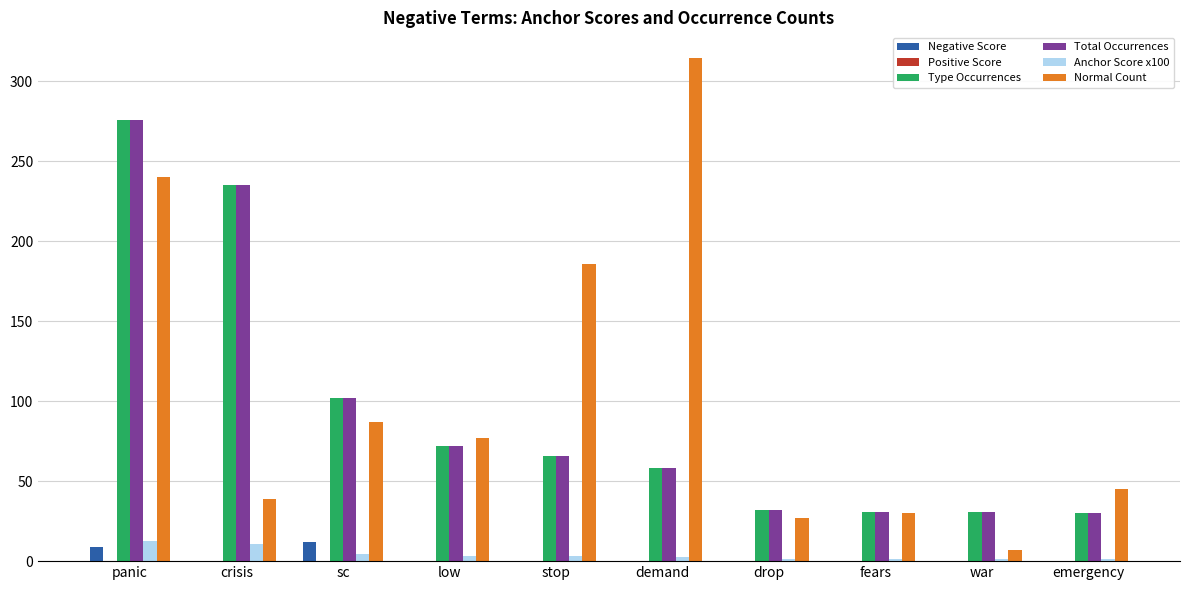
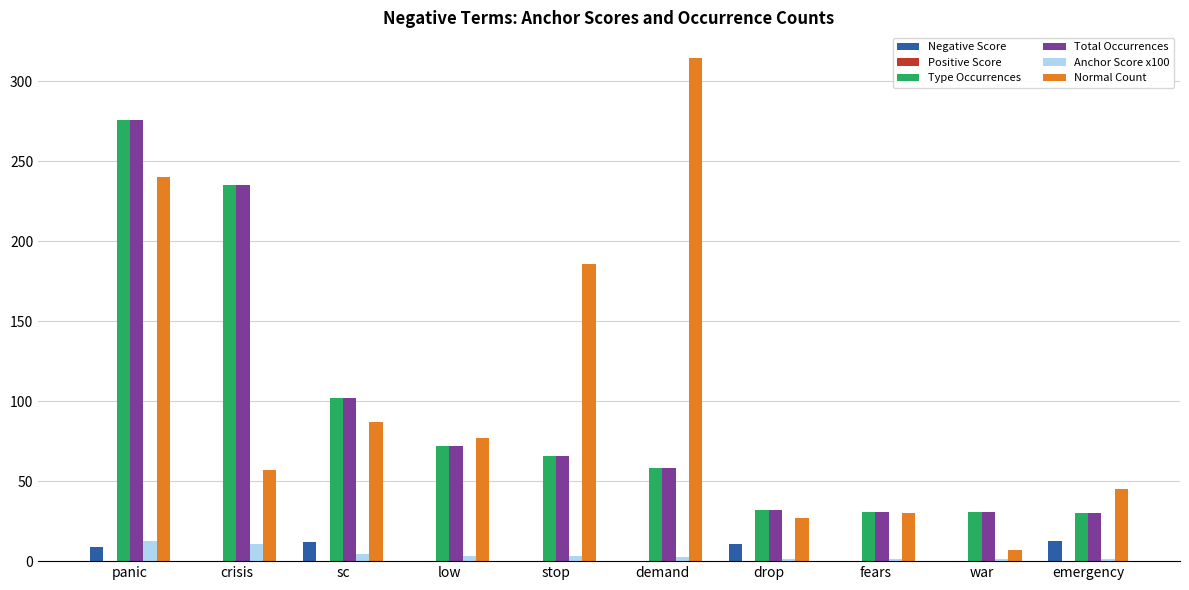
  {
    "Negative Score": {
      "panic": 9,
      "sc": 12,
-     "drop": 0,
-     "emergency": 0
+     "drop": 11,
+     "emergency": 13
    },
    "Positive Score": {
      "panic": 0,
      "crisis": 0,
      "sc": 0,
      "low": 0,
      "stop": 0,
      "demand": 0,
      "drop": 0,
      "fears": 0,
      "war": 0,
      "emergency": 0
    },
    "Type Occurrences": {
      "panic": 276,
      "crisis": 235,
      "sc": 102,
      "low": 72,
      "stop": 66,
      "demand": 58,
      "drop": 32,
      "fears": 31,
      "war": 31,
      "emergency": 30
    },
    "Total Occurrences": {
      "panic": 276,
      "crisis": 235,
      "sc": 102,
      "low": 72,
      "stop": 66,
      "demand": 58,
      "drop": 32,
      "fears": 31,
      "war": 31,
      "emergency": 30
    },
    "Anchor Score x100": {
      "panic": 13,
      "crisis": 11,
      "sc": 5,
      "low": 3,
      "stop": 3,
      "demand": 3
    },
    "Normal Count": {
      "panic": 240,
-     "crisis": 39,
+     "crisis": 57,
      "sc": 87,
      "low": 77,
      "stop": 186,
      "demand": 315,
      "drop": 27,
      "fears": 30,
      "war": 7,
      "emergency": 45
    }
  }
